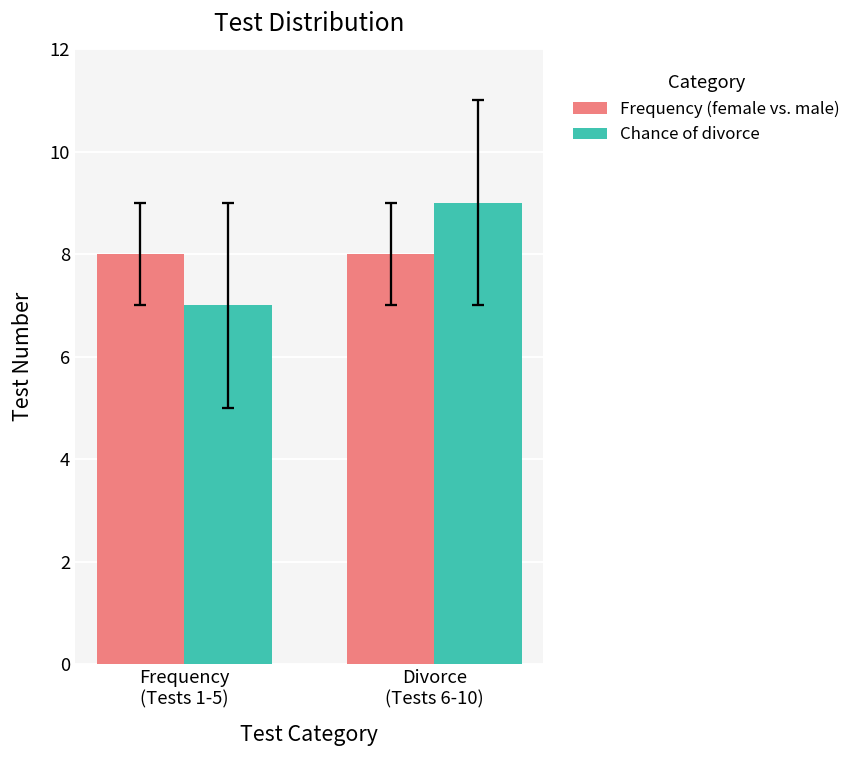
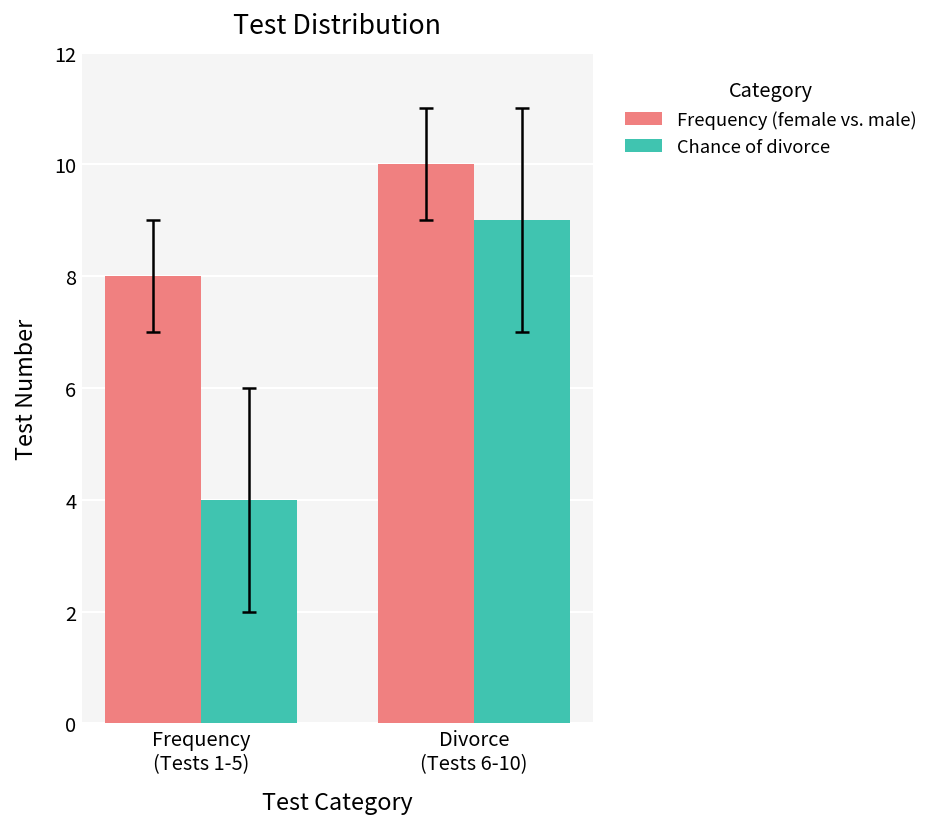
  {
    "Frequency (female vs. male)": {
      "Frequency (Tests 1-5)": 8,
-     "Divorce (Tests 6-10)": 8
+     "Divorce (Tests 6-10)": 10
    },
    "Chance of divorce": {
-     "Frequency (Tests 1-5)": 7,
+     "Frequency (Tests 1-5)": 4,
      "Divorce (Tests 6-10)": 9
    }
  }
